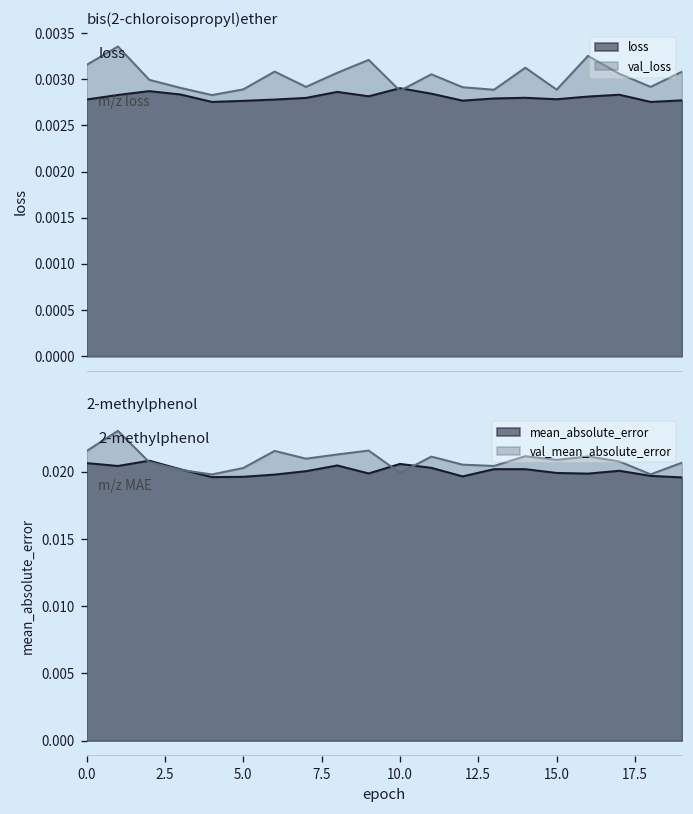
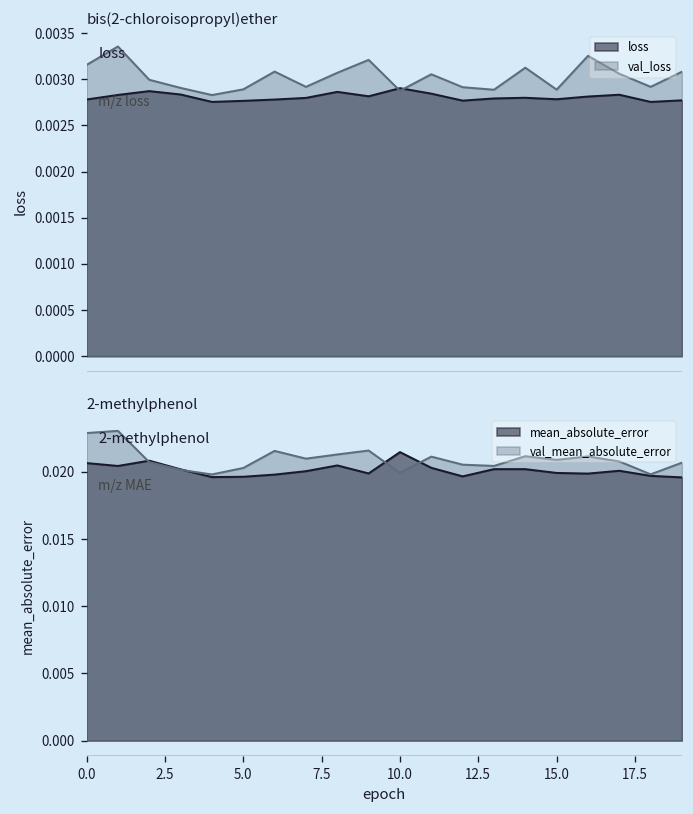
  {
    "2-methylphenol": {
      "mean_absolute_error": {
        "0.0": 0.0207,
        "5.0": 0.0196,
-       "10.0": 0.0206,
+       "10.0": 0.0215,
        "15.0": 0.0199
      },
      "val_mean_absolute_error": {
-       "0.0": 0.0216,
+       "0.0": 0.0229,
        "5.0": 0.0203,
        "10.0": 0.0199
      }
    }
  }
